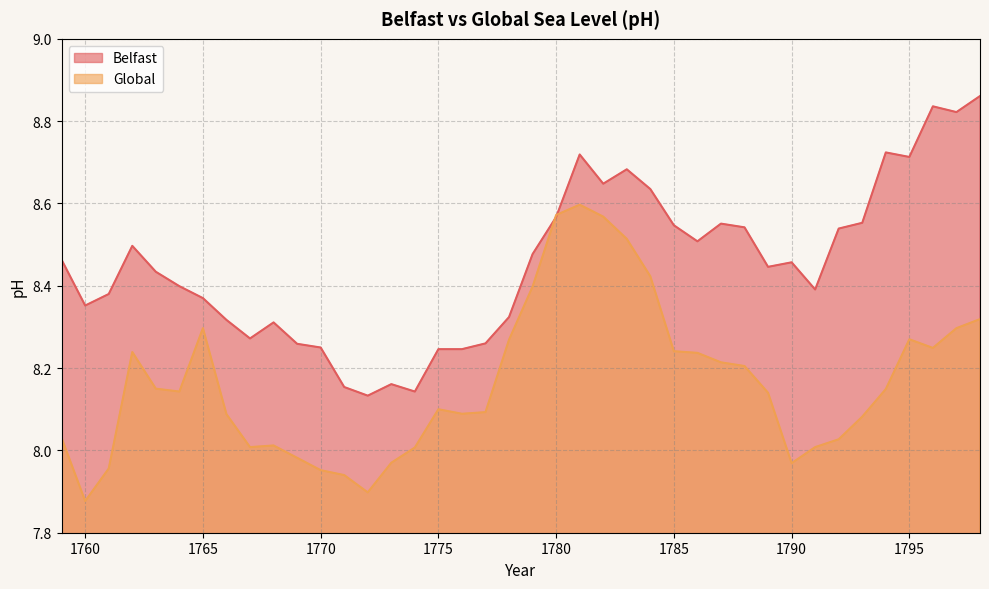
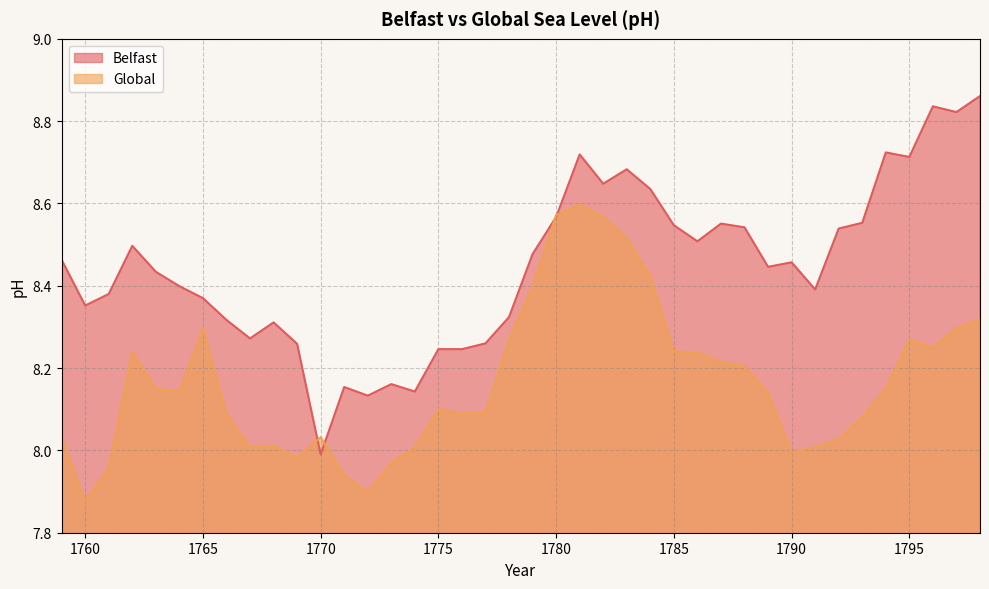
  {
    "Belfast": {
      "1760": 8.35,
      "1765": 8.37,
-     "1770": 8.25,
+     "1770": 7.99,
      "1775": 8.25,
      "1785": 8.55,
      "1790": 8.46,
      "1795": 8.71
    },
    "Global": {
      "1760": 7.88,
      "1765": 8.30,
-     "1770": 7.95,
+     "1770": 8.03,
      "1775": 8.10,
      "1785": 8.24,
-     "1790": 7.97,
+     "1790": 8.00,
      "1795": 8.27
    }
  }
